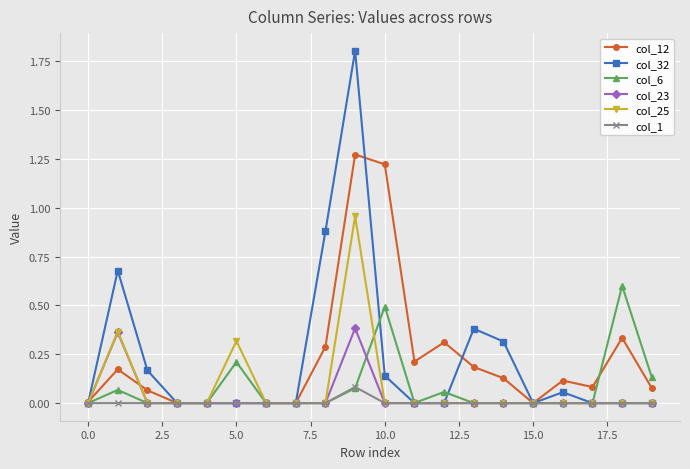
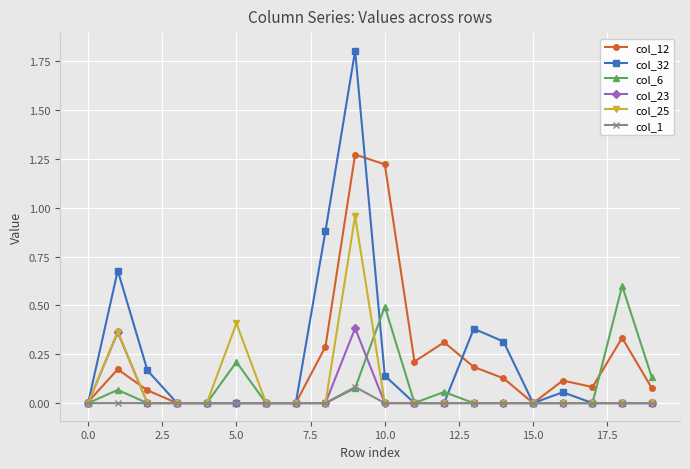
  {
    "col_12": {
      "10.0": 1.22
    },
    "col_32": {
      "10.0": 0.14
    },
    "col_6": {
      "5.0": 0.21,
      "10.0": 0.49
    },
    "col_25": {
-     "5.0": 0.32
+     "5.0": 0.41
    }
  }
